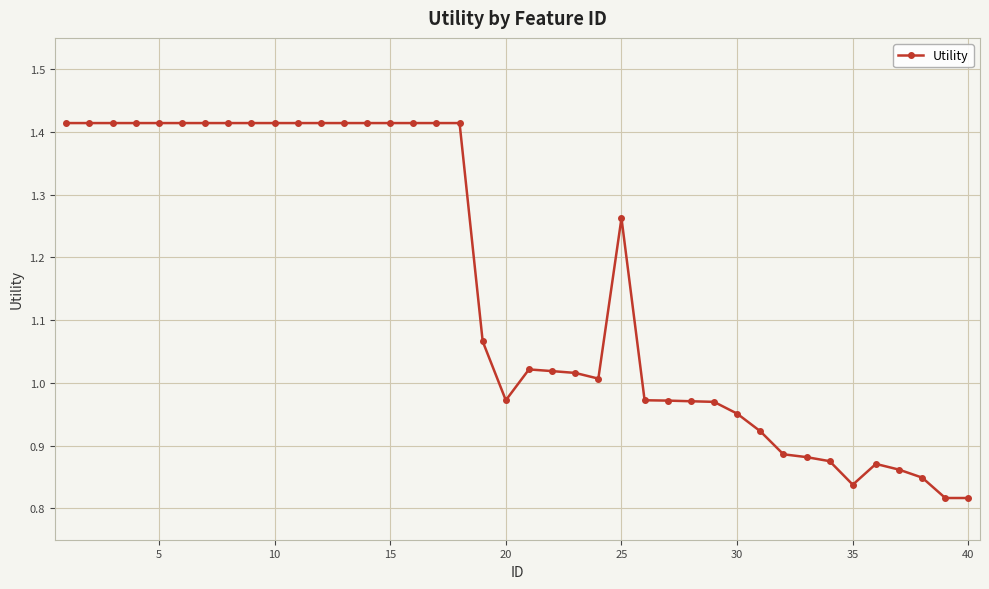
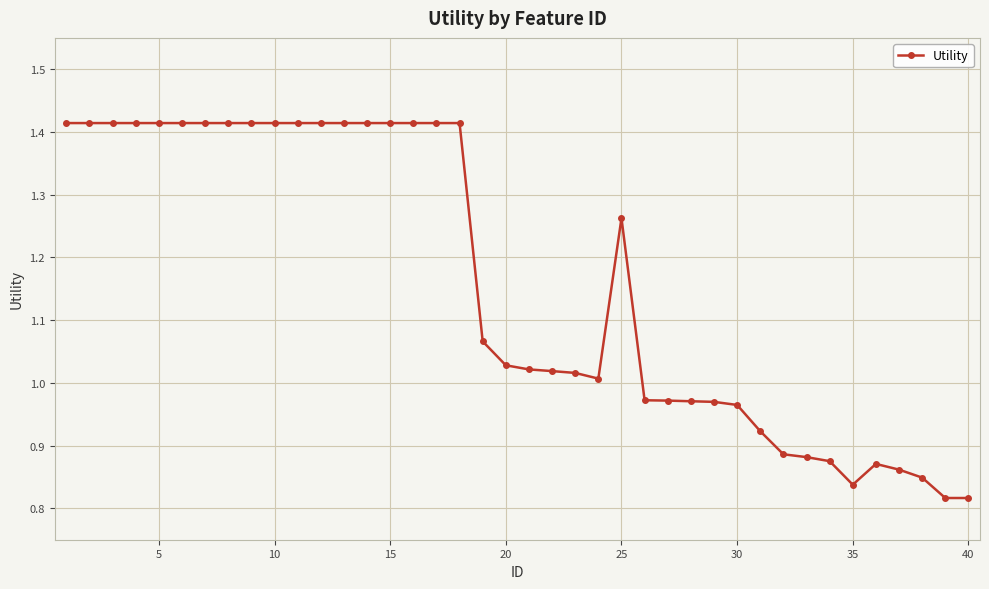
  {
    "5": 1.41,
    "10": 1.41,
    "15": 1.41,
-   "20": 0.97,
+   "20": 1.03,
    "25": 1.26,
-   "30": 0.95,
+   "30": 0.96,
    "35": 0.84,
    "40": 0.82
  }
